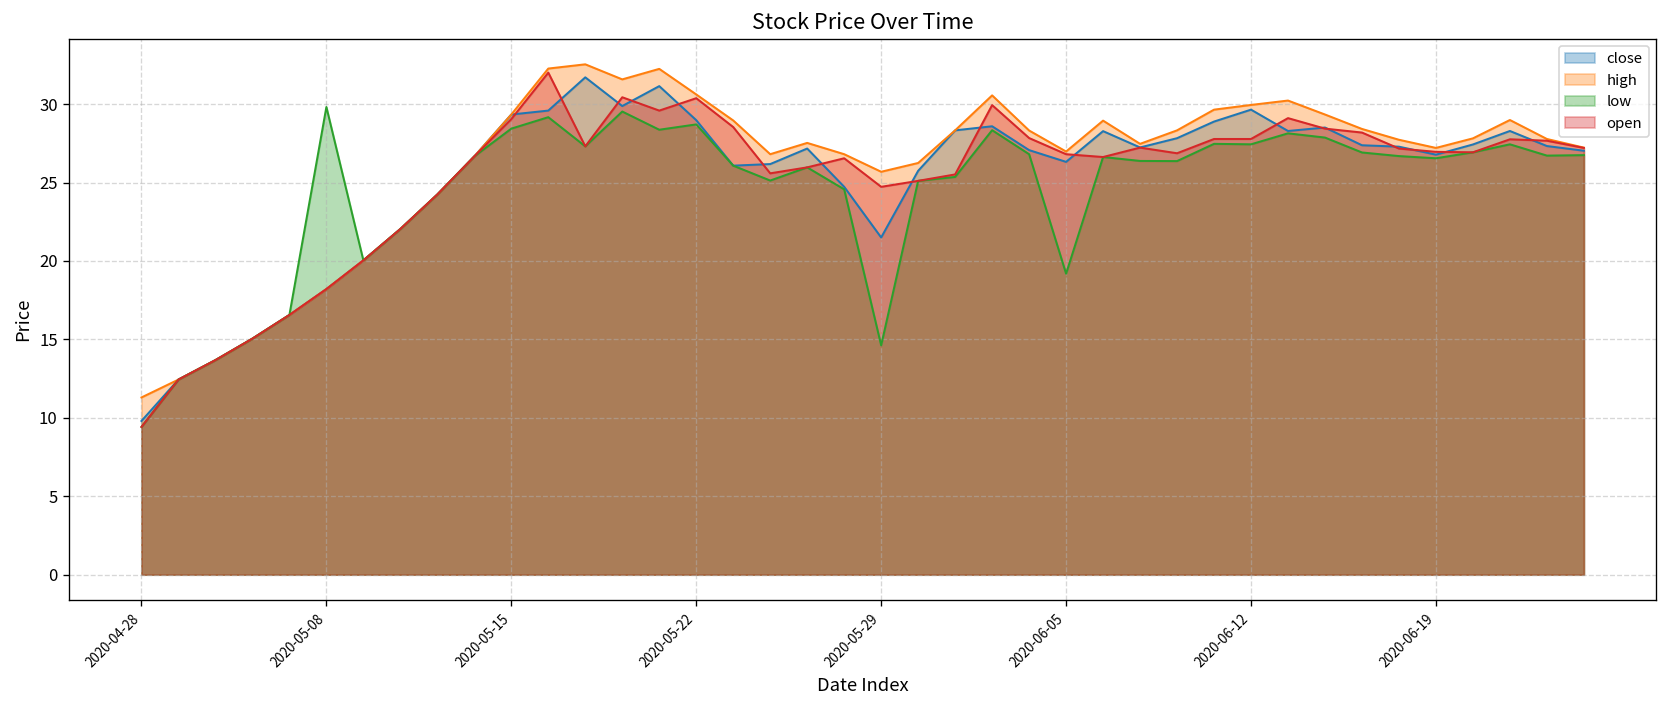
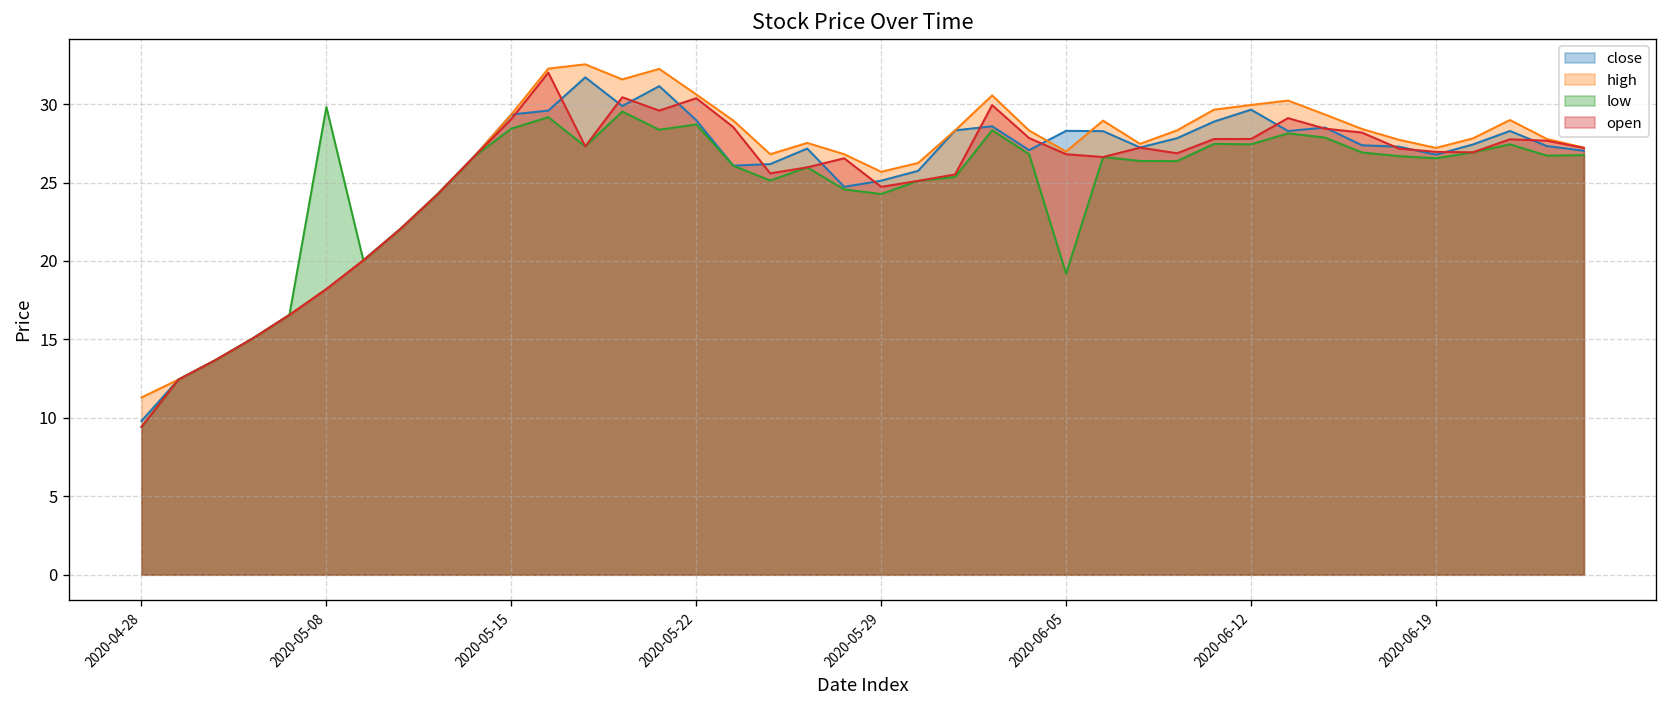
  {
    "close": {
      "2020-04-28": 9.8,
      "2020-05-22": 29.0,
-     "2020-05-29": 21.5,
-     "2020-06-05": 26.3,
+     "2020-05-29": 25.1,
+     "2020-06-05": 28.3,
      "2020-06-12": 29.7
    },
    "low": {
      "2020-05-08": 29.8,
      "2020-05-15": 28.4,
      "2020-05-22": 28.7,
-     "2020-05-29": 14.6,
+     "2020-05-29": 24.3,
      "2020-06-05": 19.2,
      "2020-06-12": 27.4,
      "2020-06-19": 26.6
    }
  }
